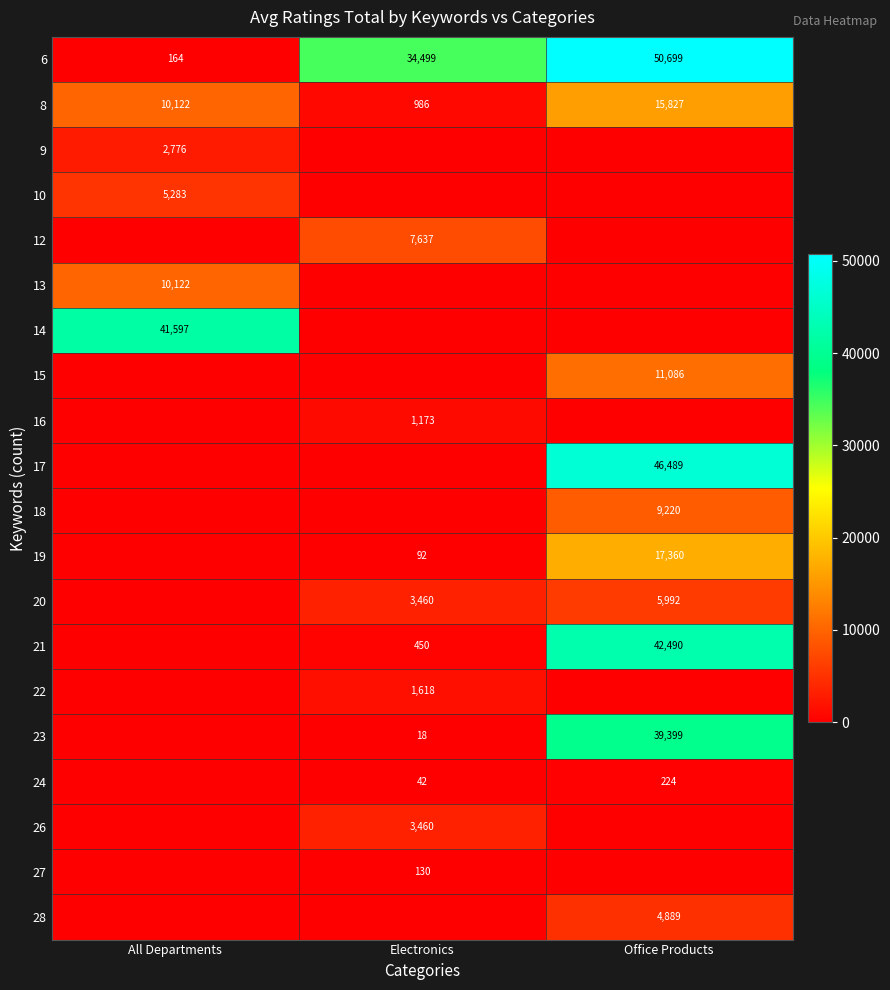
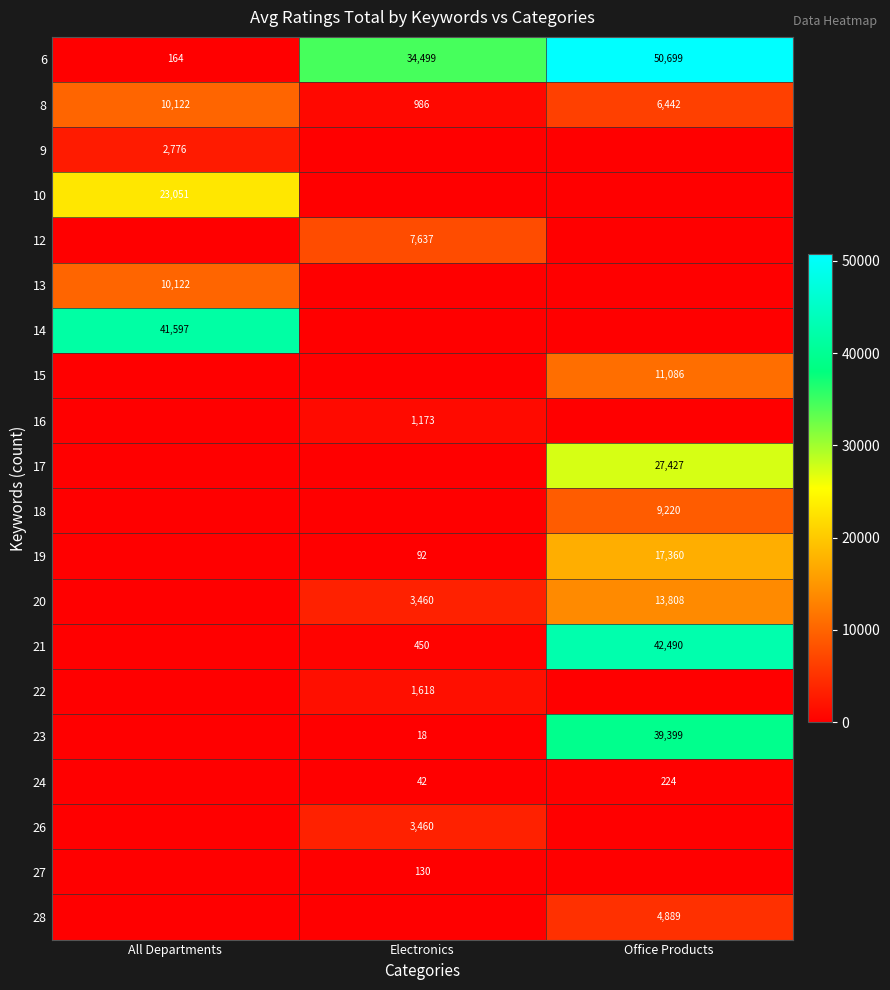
  {
    "6": {
      "All Departments": "164",
      "Electronics": "34,499",
      "Office Products": "50,699"
    },
    "8": {
      "All Departments": "10,122",
      "Electronics": "986",
-     "Office Products": "15,827"
+     "Office Products": "6,442"
    },
    "9": {
      "All Departments": "2,776"
    },
    "10": {
-     "All Departments": "5,283"
+     "All Departments": "23,051"
    },
    "12": {
      "Electronics": "7,637"
    },
    "13": {
      "All Departments": "10,122"
    },
    "14": {
      "All Departments": "41,597"
    },
    "15": {
      "Office Products": "11,086"
    },
    "16": {
      "Electronics": "1,173"
    },
    "17": {
-     "Office Products": "46,489"
+     "Office Products": "27,427"
    },
    "18": {
      "Office Products": "9,220"
    },
    "19": {
      "Electronics": "92",
      "Office Products": "17,360"
    },
    "20": {
      "Electronics": "3,460",
-     "Office Products": "5,992"
+     "Office Products": "13,808"
    },
    "21": {
      "Electronics": "450",
      "Office Products": "42,490"
    },
    "22": {
      "Electronics": "1,618"
    },
    "23": {
      "Electronics": "18",
      "Office Products": "39,399"
    },
    "24": {
      "Electronics": "42",
      "Office Products": "224"
    },
    "26": {
      "Electronics": "3,460"
    },
    "27": {
      "Electronics": "130"
    },
    "28": {
      "Office Products": "4,889"
    }
  }
